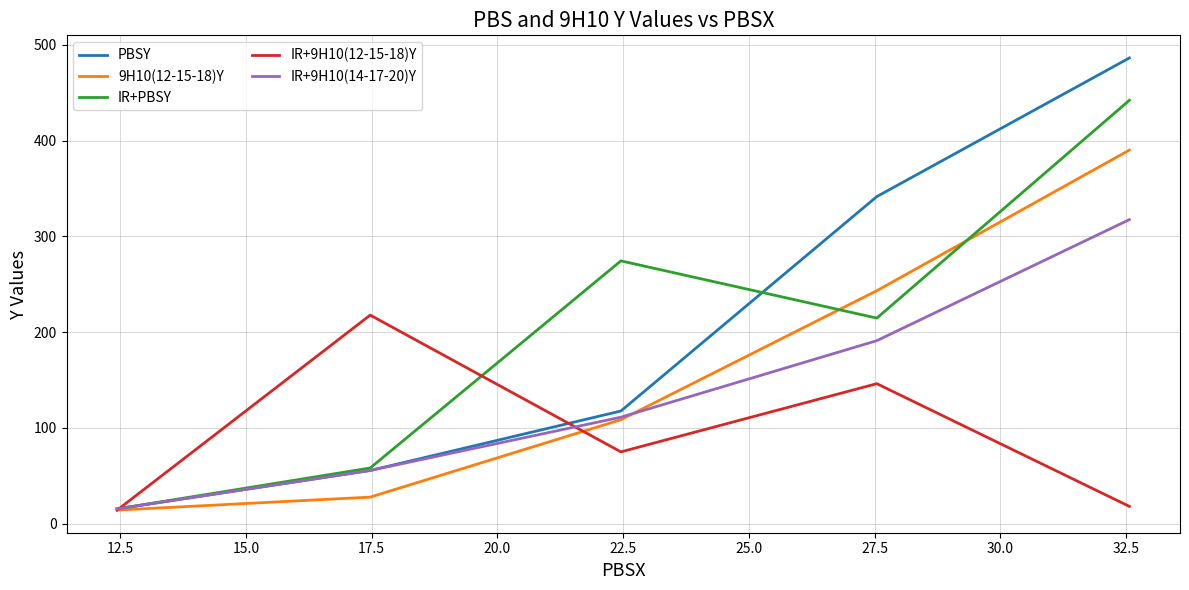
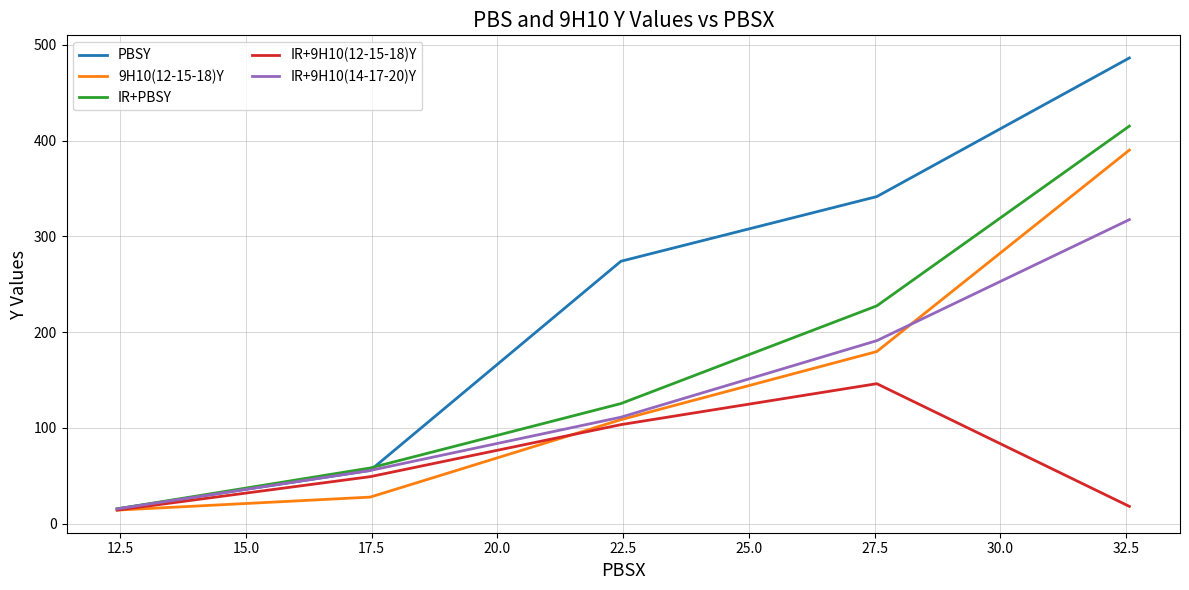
  {
    "PBSY": {
-     "22.5": 120,
+     "22.5": 270,
      "27.5": 340,
      "32.5": 490
    },
    "9H10(12-15-18)Y": {
      "17.5": 30,
-     "27.5": 240,
+     "27.5": 180,
      "32.5": 390
    },
    "IR+PBSY": {
-     "22.5": 270,
-     "27.5": 210,
-     "32.5": 440
+     "22.5": 130,
+     "27.5": 230,
+     "32.5": 420
    },
    "IR+9H10(12-15-18)Y": {
-     "17.5": 220,
-     "22.5": 80,
+     "17.5": 50,
+     "22.5": 100,
      "27.5": 150,
      "32.5": 20
    },
    "IR+9H10(14-17-20)Y": {
      "27.5": 190,
      "32.5": 320
    }
  }
